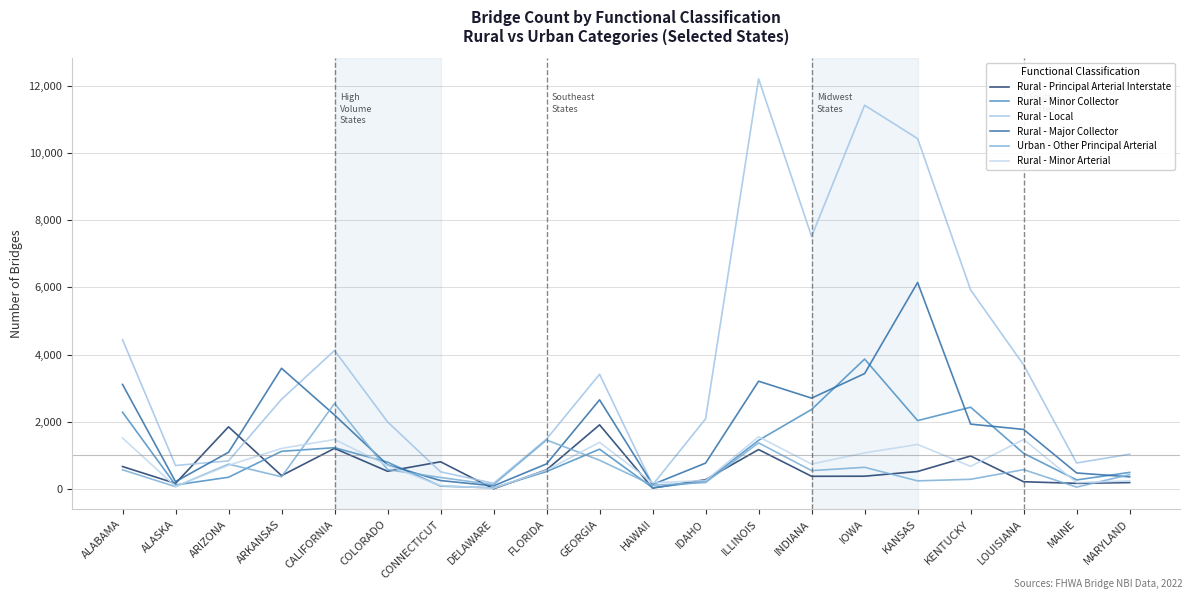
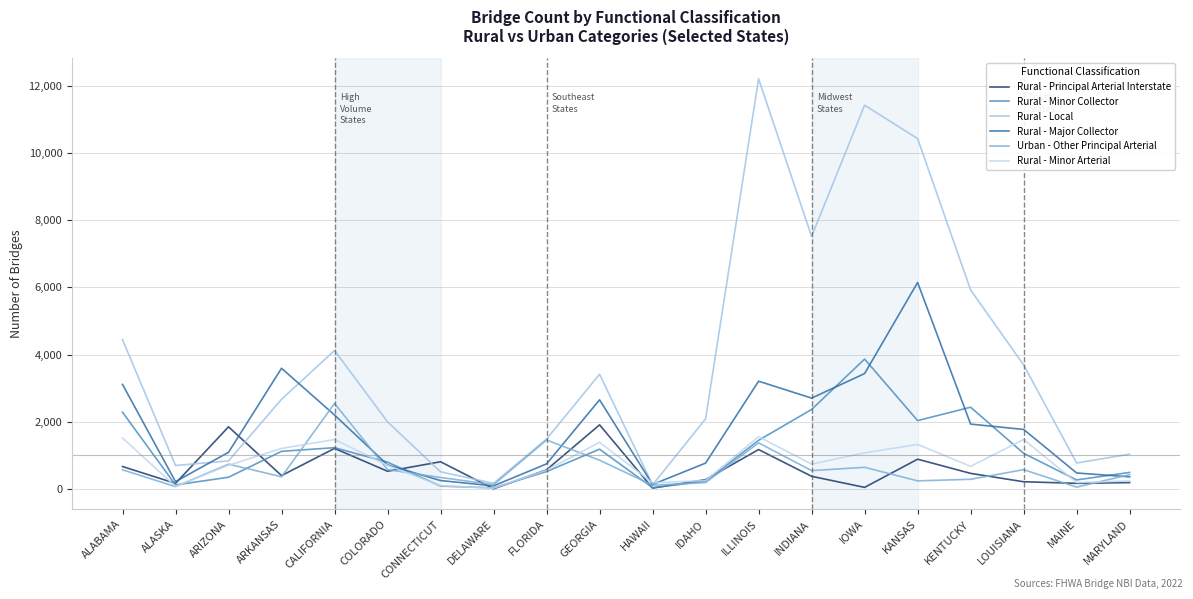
  {
    "Rural - Principal Arterial Interstate": {
      "ALABAMA": "700",
      "ARIZONA": "1,800",
      "CONNECTICUT": "800",
      "GEORGIA": "1,900",
      "ILLINOIS": "1,200",
      "INDIANA": "400",
-     "IOWA": "400",
-     "KANSAS": "500",
-     "KENTUCKY": "1,000",
+     "IOWA": "0",
+     "KANSAS": "900",
+     "KENTUCKY": "500",
      "LOUISIANA": "200"
    }
  }
